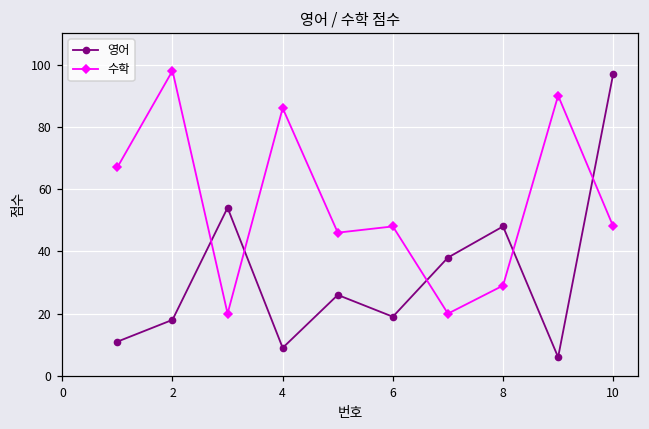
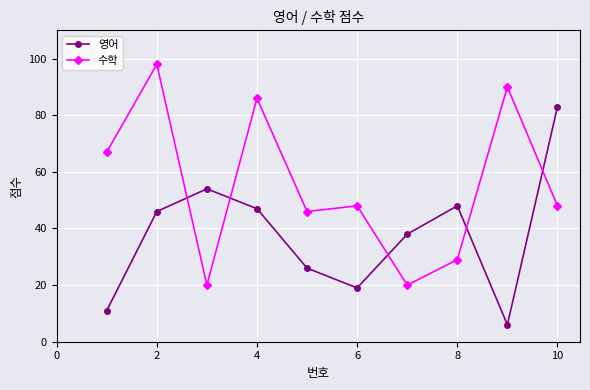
  {
    "영어": {
-     "2": 18,
-     "4": 9,
+     "2": 46,
+     "4": 47,
      "6": 19,
      "8": 48,
-     "10": 97
+     "10": 83
    },
    "수학": {
      "2": 98,
      "4": 86,
      "6": 48,
      "8": 29,
      "10": 48
    }
  }
